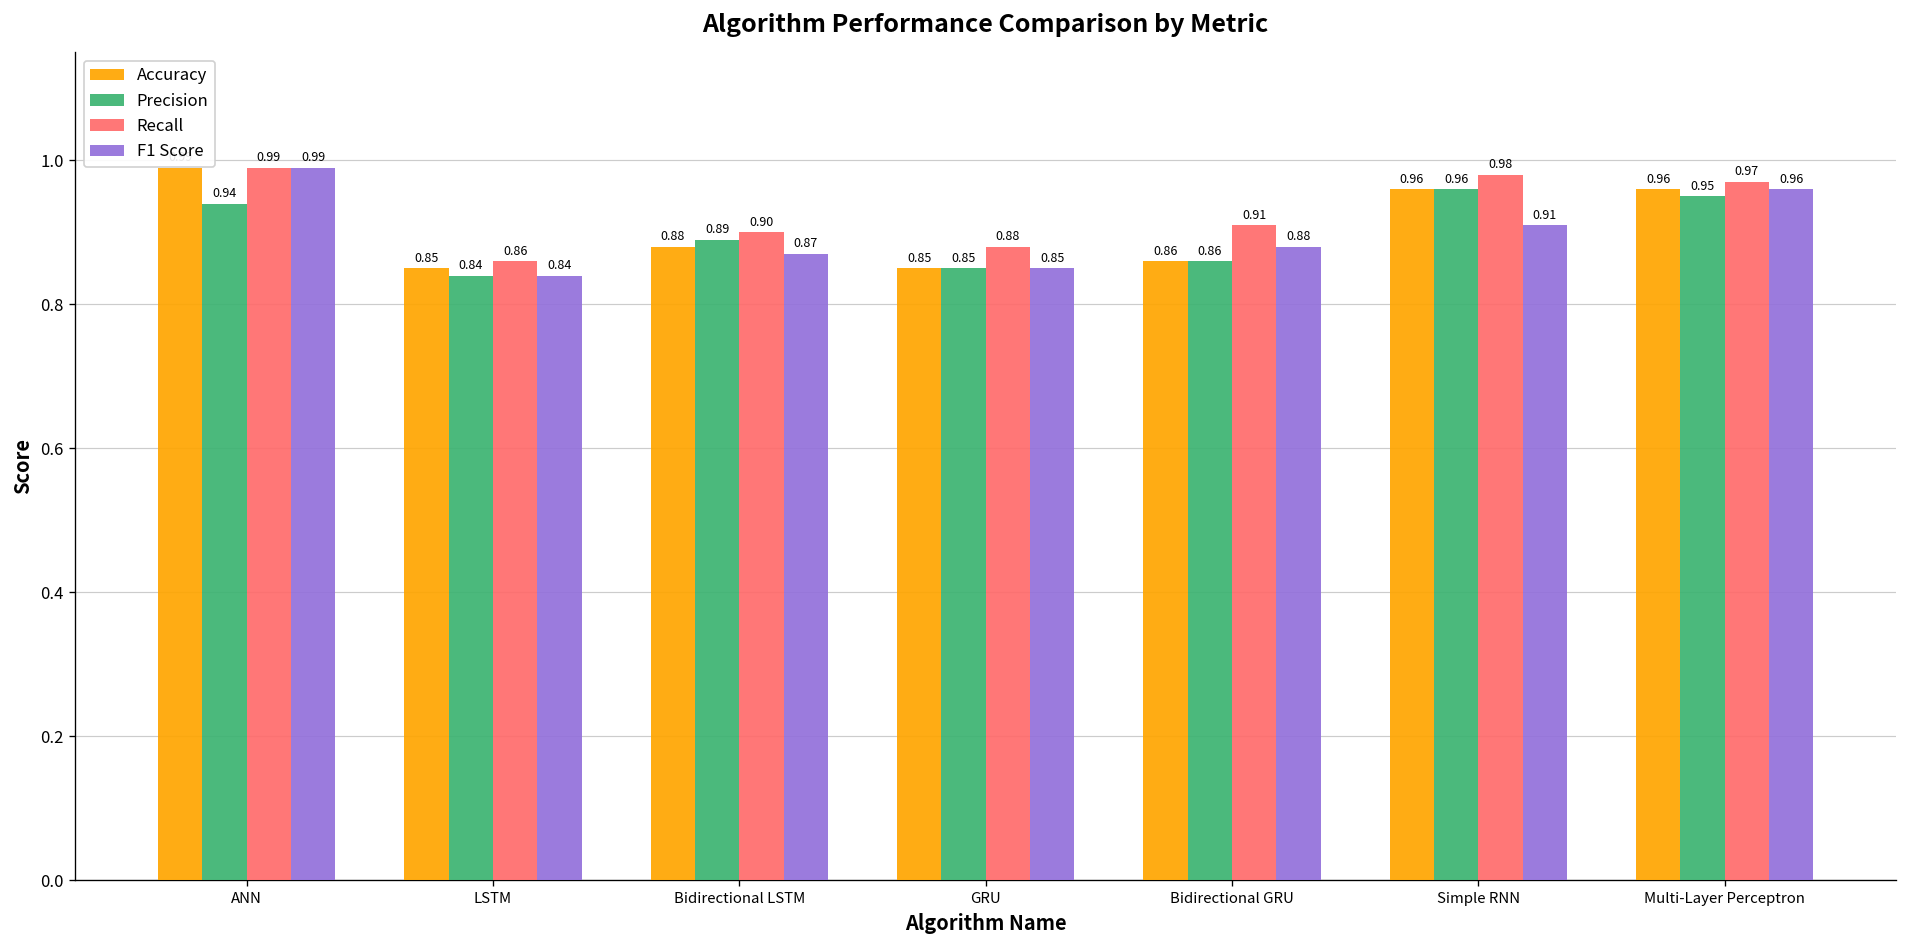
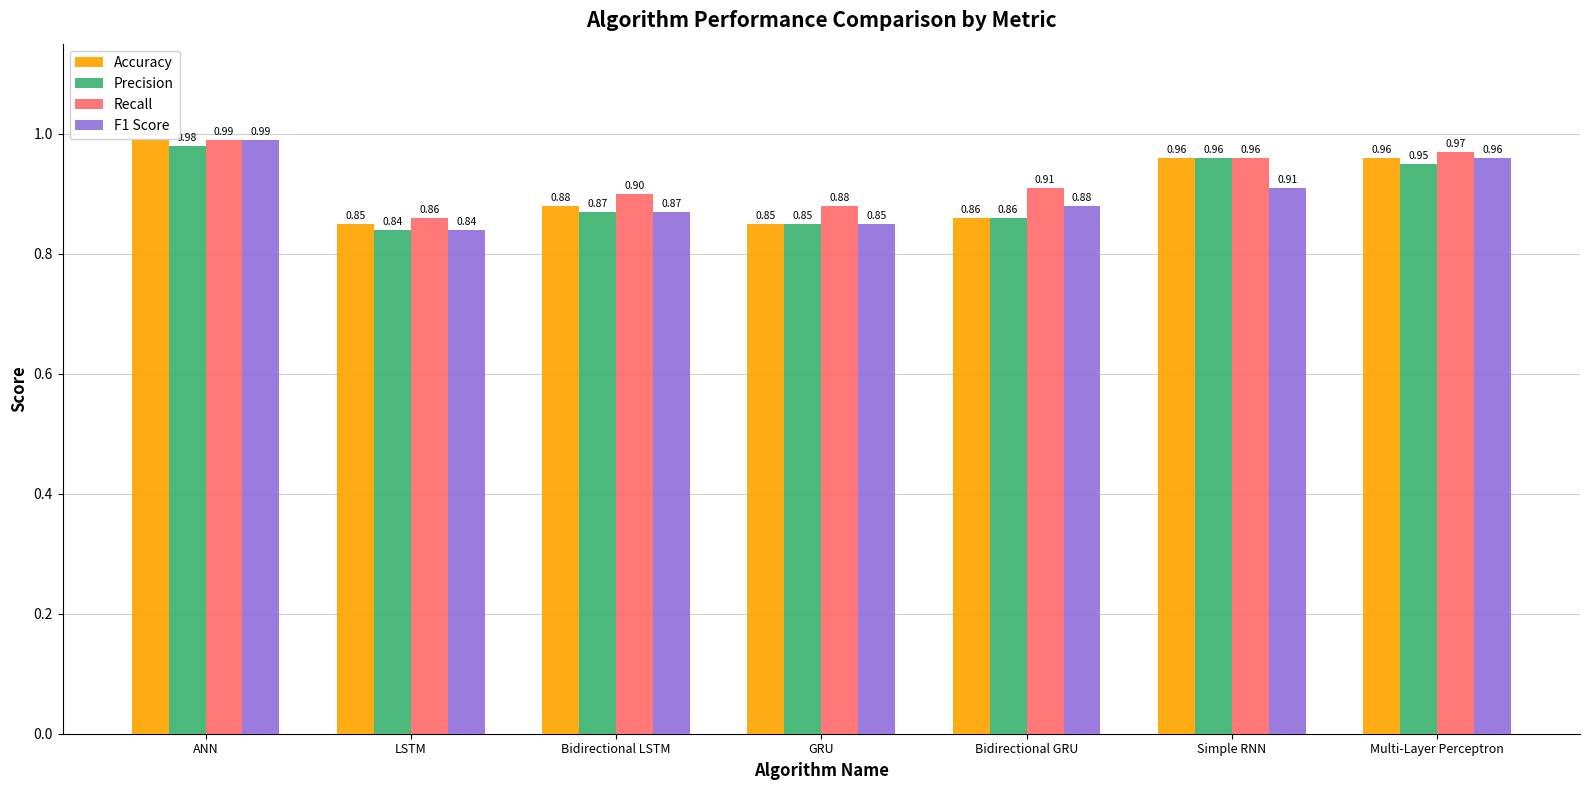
  {
    "Accuracy": {
      "LSTM": 0.85,
      "Bidirectional LSTM": 0.88,
      "GRU": 0.85,
      "Bidirectional GRU": 0.86,
      "Simple RNN": 0.96,
      "Multi-Layer Perceptron": 0.96
    },
    "Precision": {
-     "ANN": 0.94,
+     "ANN": 0.98,
      "LSTM": 0.84,
-     "Bidirectional LSTM": 0.89,
+     "Bidirectional LSTM": 0.87,
      "GRU": 0.85,
      "Bidirectional GRU": 0.86,
      "Simple RNN": 0.96,
      "Multi-Layer Perceptron": 0.95
    },
    "Recall": {
      "ANN": 0.99,
      "LSTM": 0.86,
      "Bidirectional LSTM": 0.90,
      "GRU": 0.88,
      "Bidirectional GRU": 0.91,
-     "Simple RNN": 0.98,
+     "Simple RNN": 0.96,
      "Multi-Layer Perceptron": 0.97
    },
    "F1 Score": {
      "ANN": 0.99,
      "LSTM": 0.84,
      "Bidirectional LSTM": 0.87,
      "GRU": 0.85,
      "Bidirectional GRU": 0.88,
      "Simple RNN": 0.91,
      "Multi-Layer Perceptron": 0.96
    }
  }
